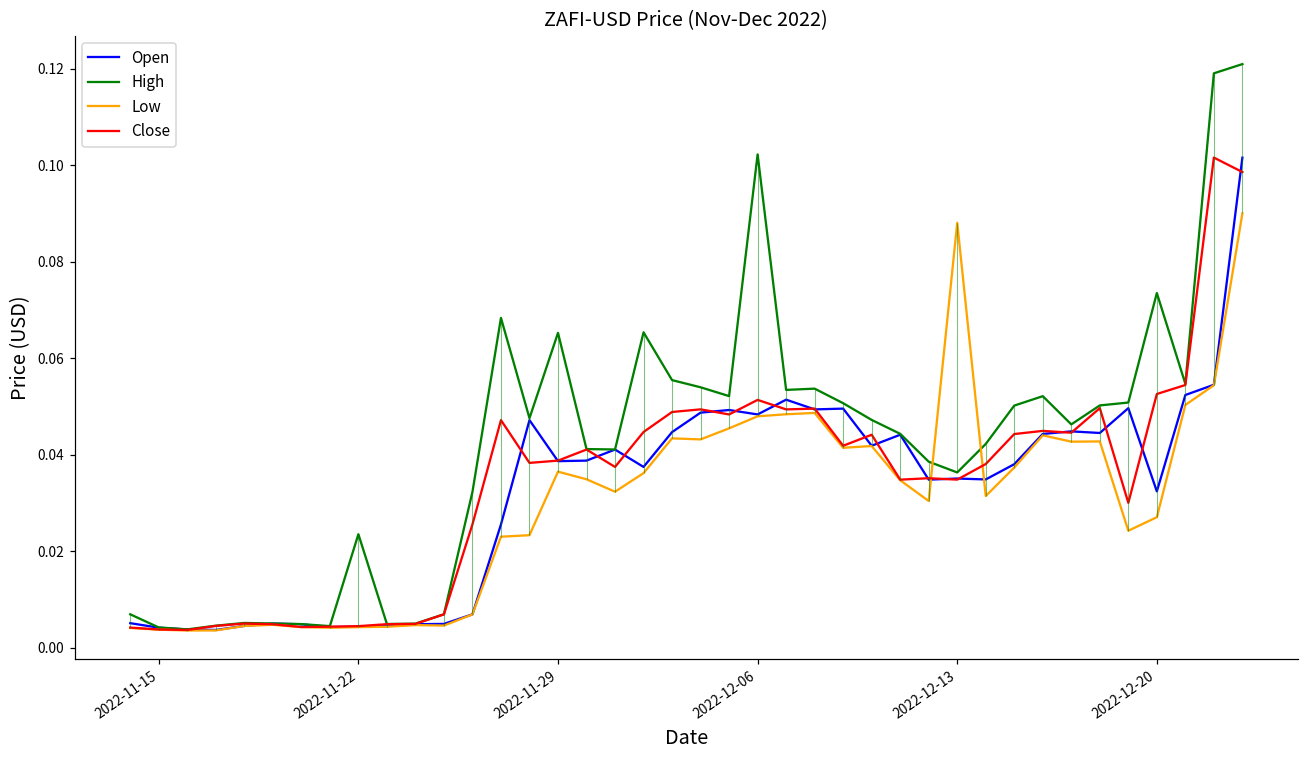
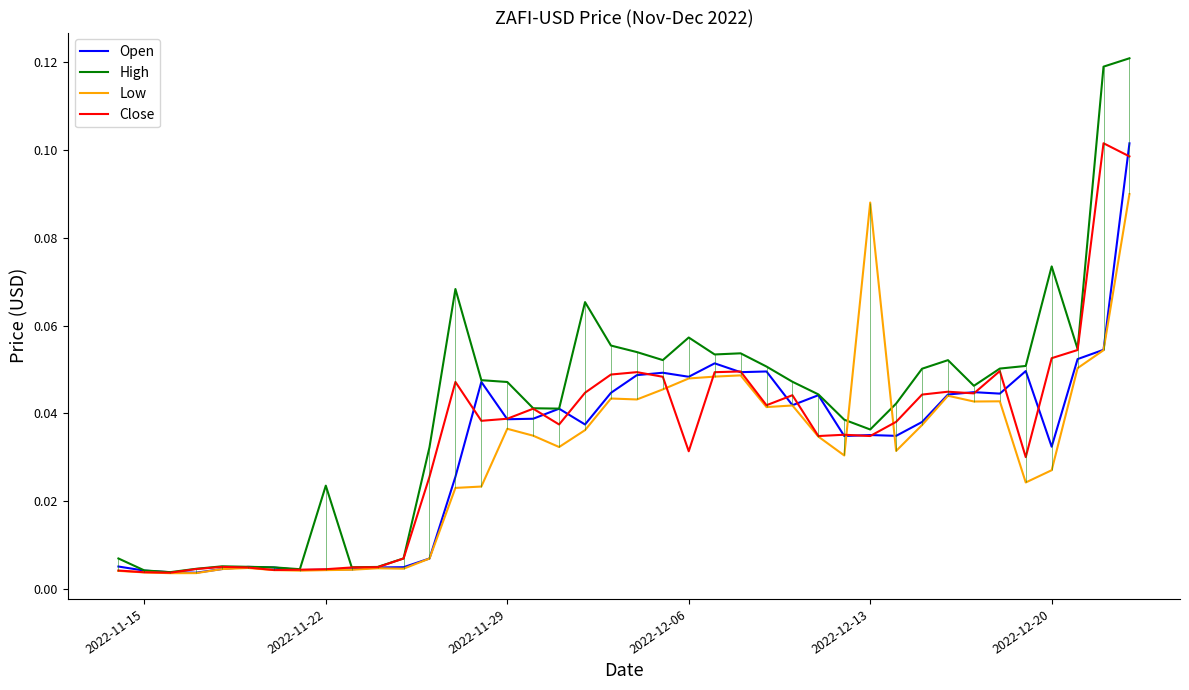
  {
    "Open": {
      "2022-12-20": 0.032
    },
    "High": {
      "2022-11-22": 0.024,
-     "2022-11-29": 0.065,
-     "2022-12-06": 0.102,
+     "2022-11-29": 0.047,
+     "2022-12-06": 0.057,
      "2022-12-13": 0.036,
      "2022-12-20": 0.073
    },
    "Low": {
      "2022-11-29": 0.036,
      "2022-12-13": 0.088,
      "2022-12-20": 0.027
    },
    "Close": {
-     "2022-12-06": 0.051,
+     "2022-12-06": 0.031,
      "2022-12-20": 0.053
    }
  }
